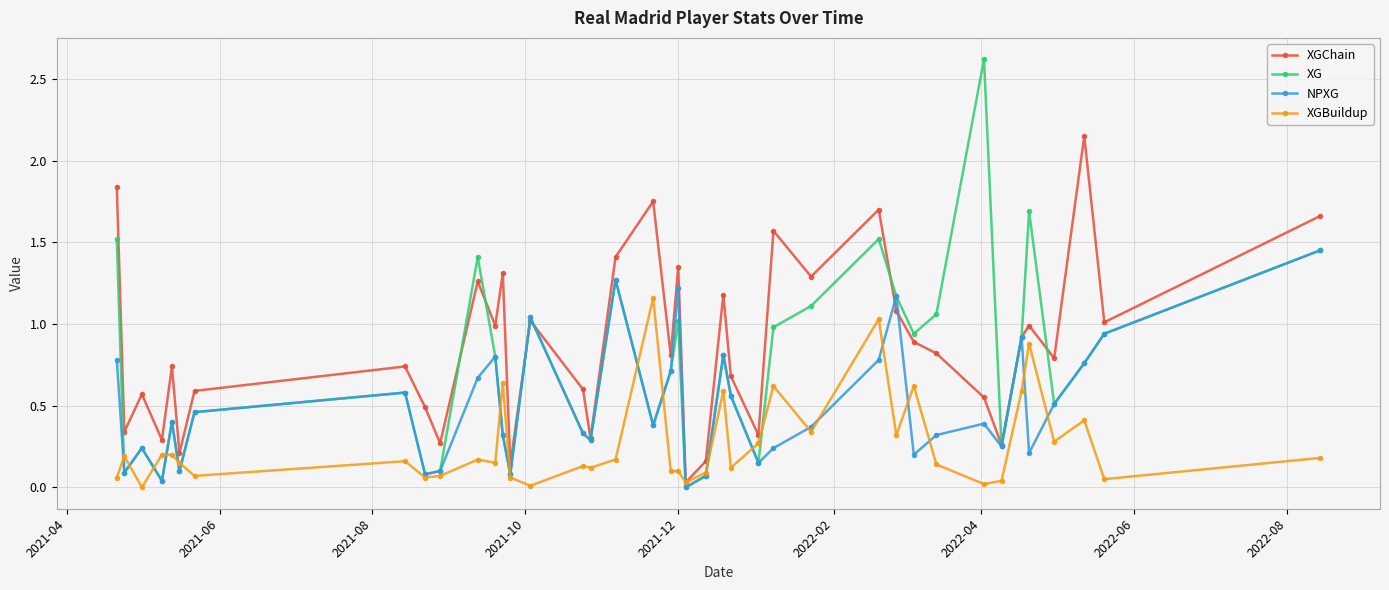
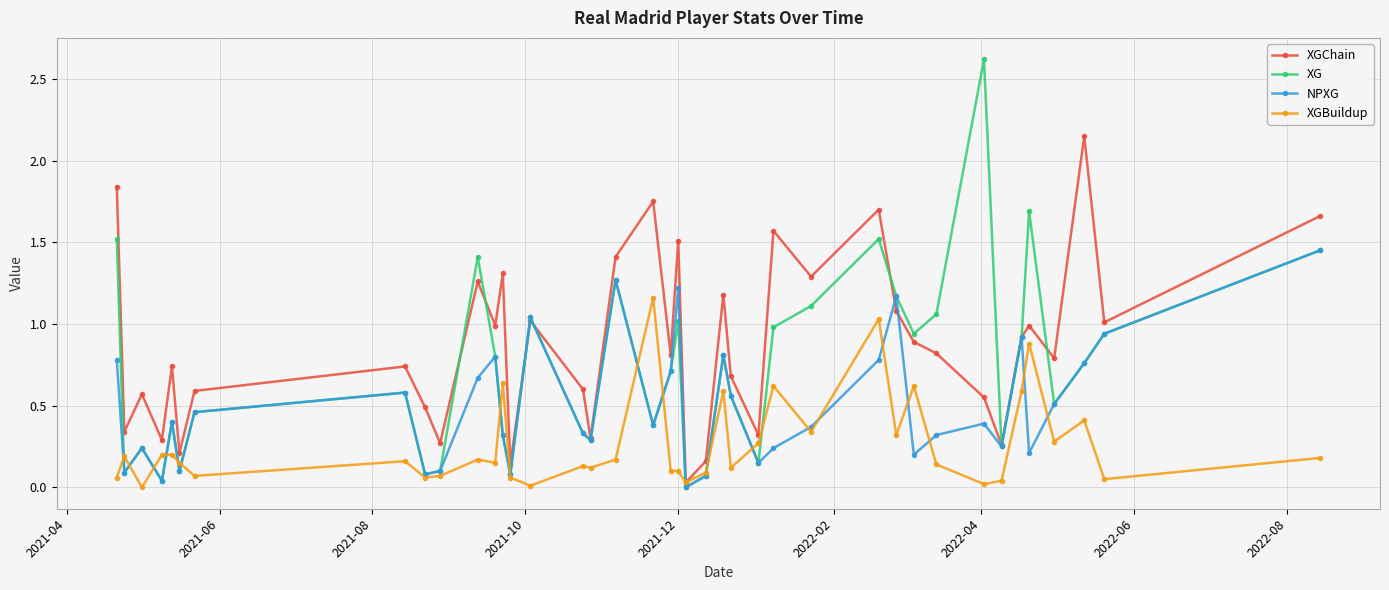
  {
    "XGChain": {
-     "2021-12": 1.35
+     "2021-12": 1.51
    },
    "XG": {
      "2021-12": 1.02
    },
    "NPXG": {
      "2021-12": 1.22
    },
    "XGBuildup": {
      "2021-12": 0.10
    }
  }
